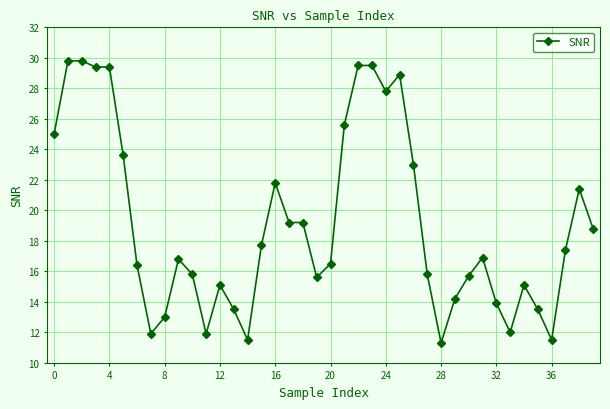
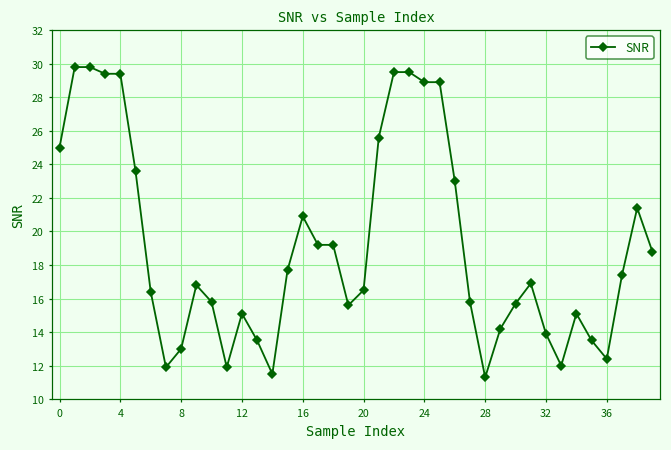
  {
    "0": 25.0,
    "4": 29.4,
    "8": 13.0,
    "12": 15.1,
-   "16": 21.8,
+   "16": 20.9,
    "20": 16.5,
-   "24": 27.8,
+   "24": 28.9,
    "28": 11.3,
    "32": 13.9,
-   "36": 11.5
+   "36": 12.4
  }
